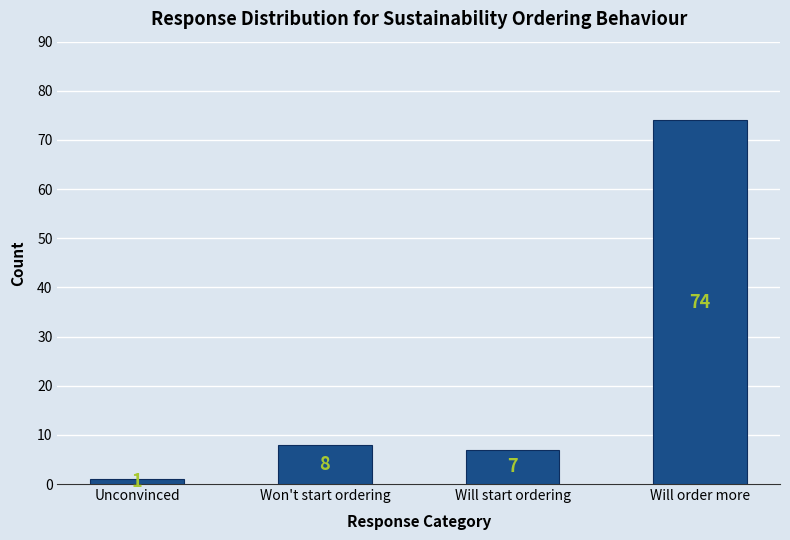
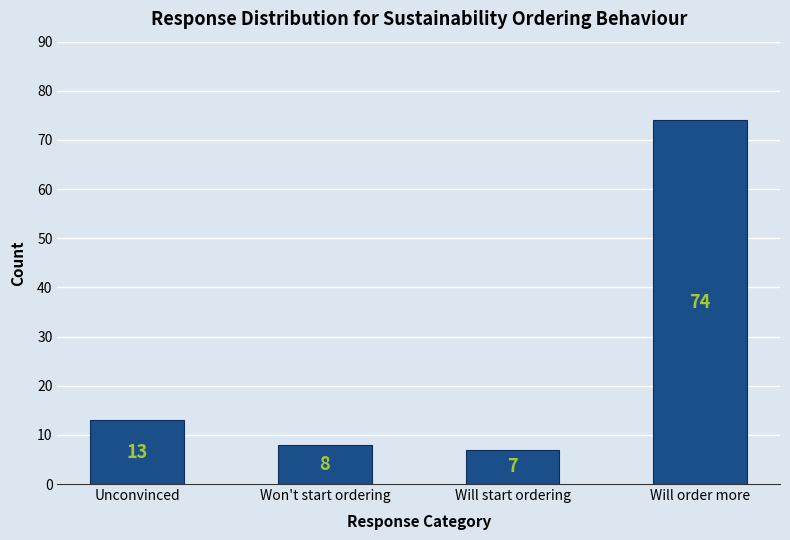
  {
-   "Unconvinced": 1,
+   "Unconvinced": 13,
    "Won't start ordering": 8,
    "Will start ordering": 7,
    "Will order more": 74
  }
